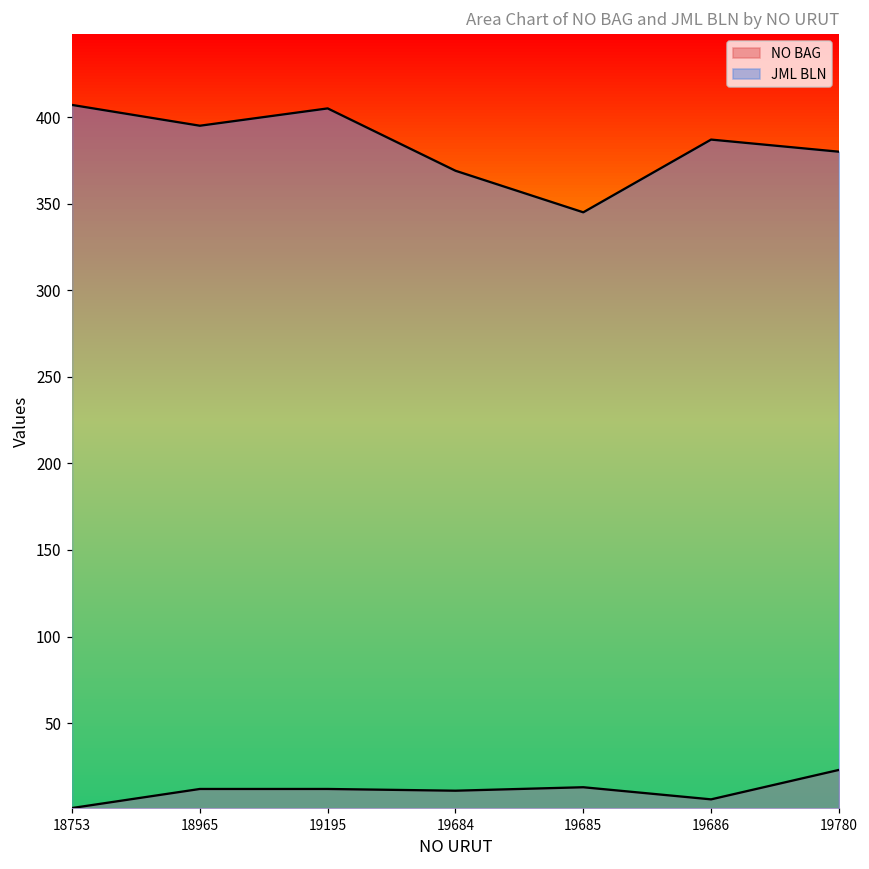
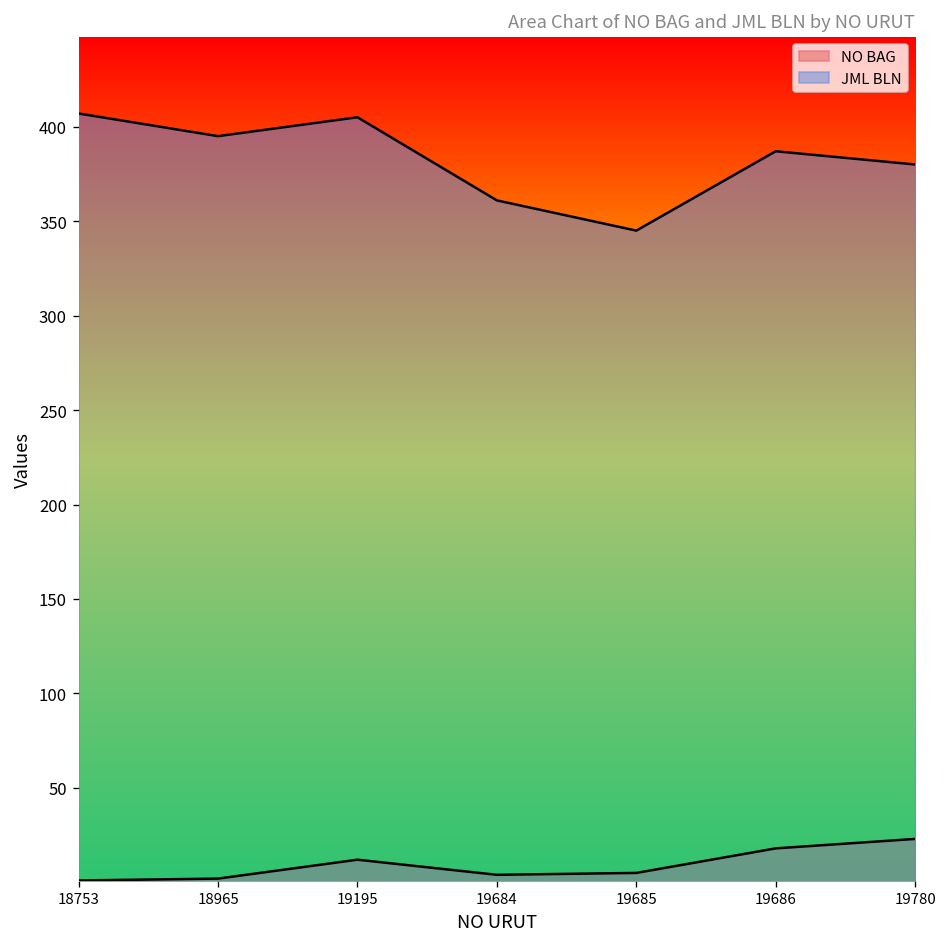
  {
    "NO BAG": {
      "18753": 1,
-     "18965": 12,
+     "18965": 2,
      "19195": 12,
-     "19684": 11,
-     "19685": 13,
-     "19686": 6,
+     "19684": 4,
+     "19685": 5,
+     "19686": 18,
      "19780": 23
    },
    "JML BLN": {
      "18753": 407,
      "18965": 395,
      "19195": 405,
-     "19684": 369,
+     "19684": 361,
      "19685": 345,
      "19686": 387,
      "19780": 380
    }
  }
